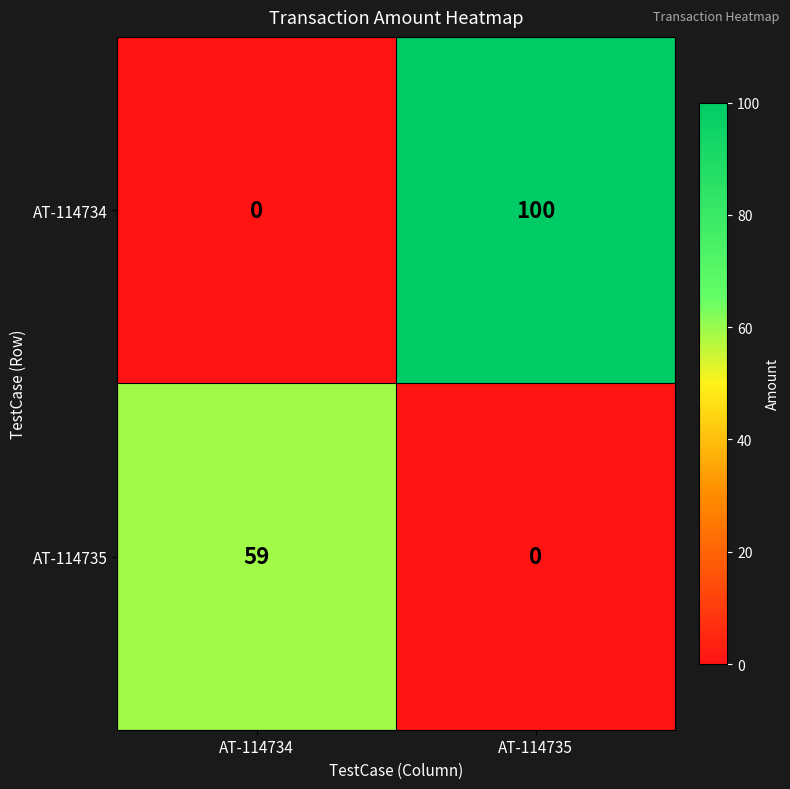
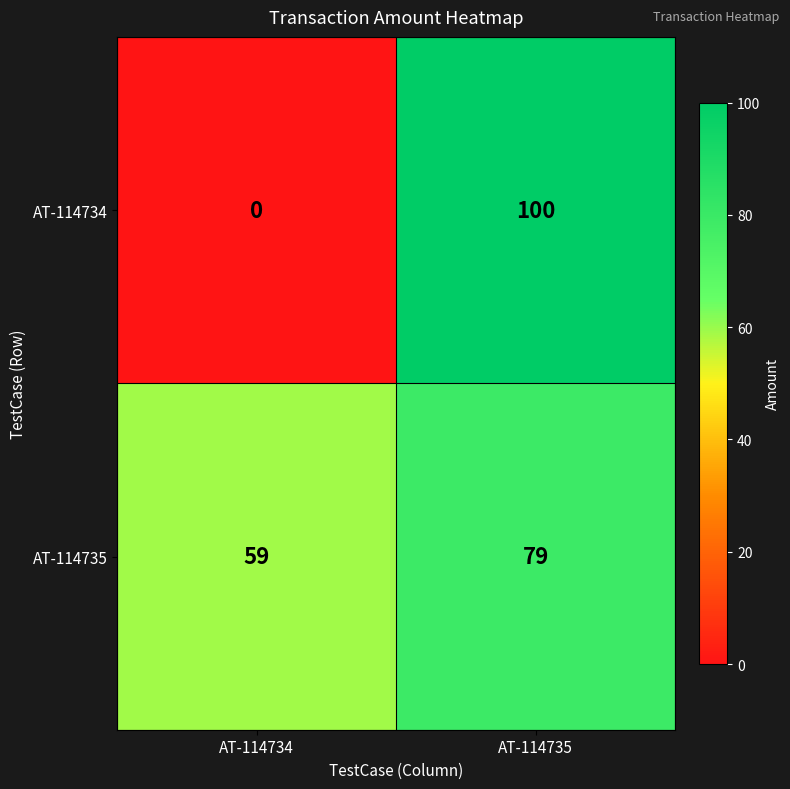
  {
    "AT-114734": {
      "AT-114734": 0,
      "AT-114735": 100
    },
    "AT-114735": {
      "AT-114734": 59,
-     "AT-114735": 0
+     "AT-114735": 79
    }
  }
